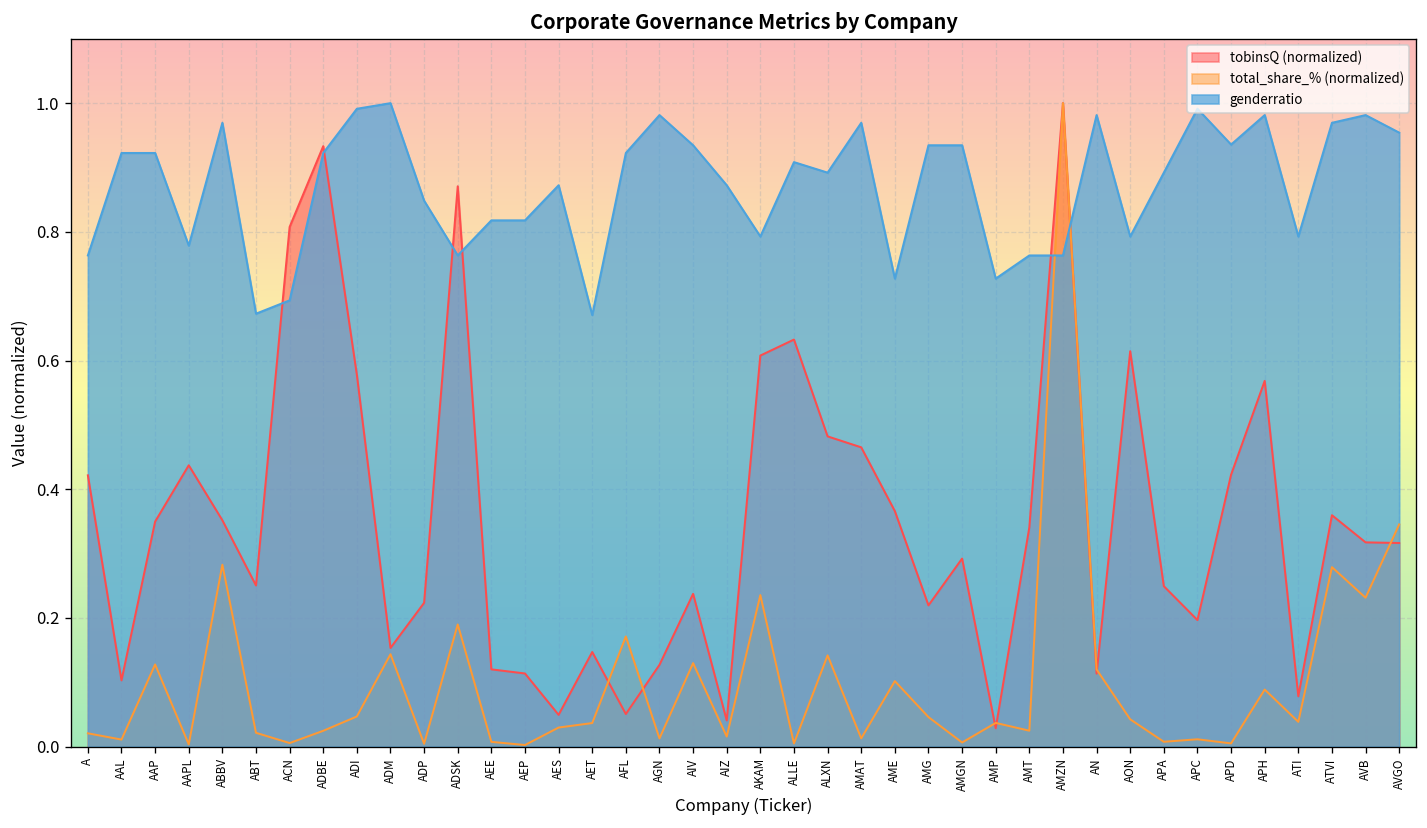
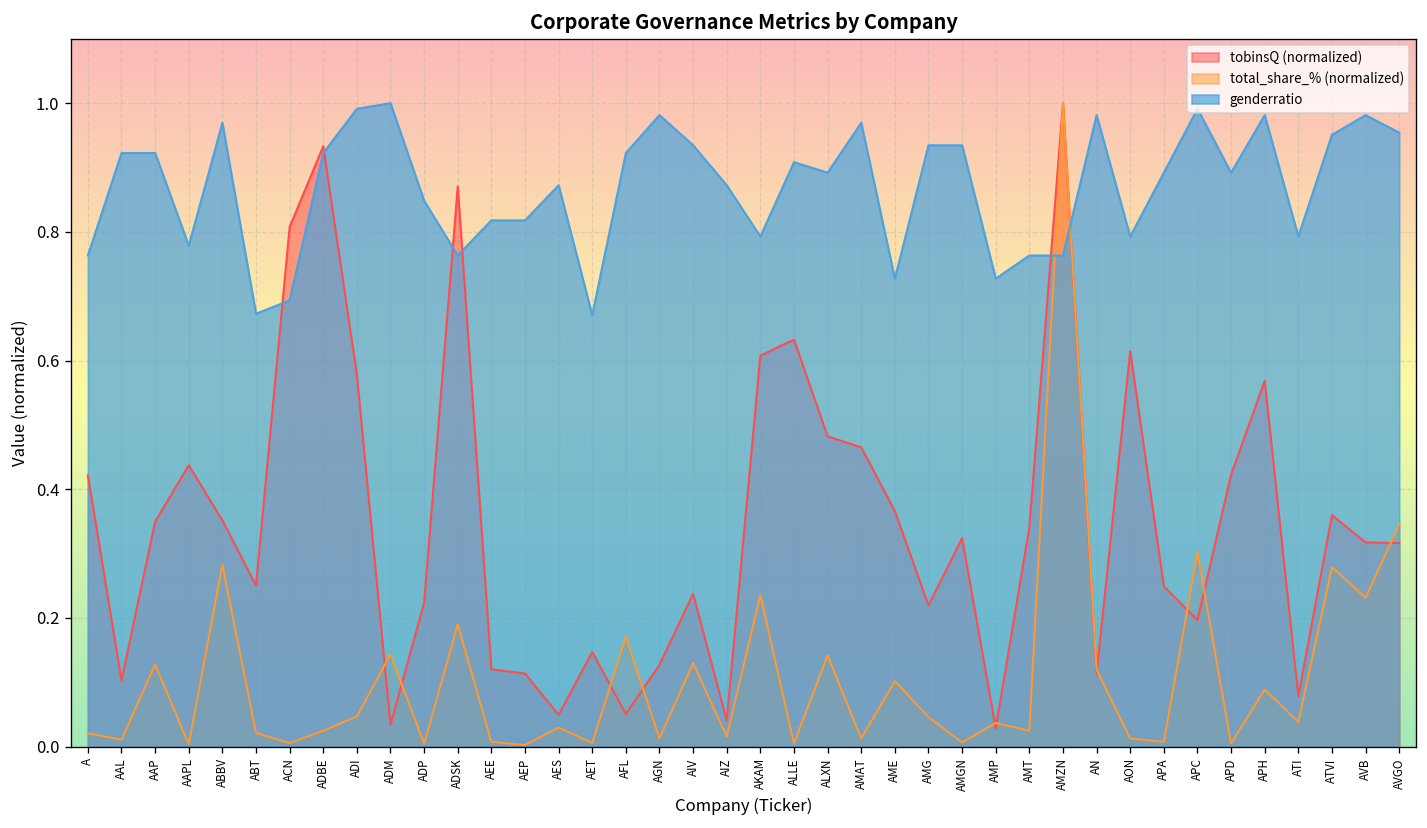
  {
    "tobinsQ (normalized)": {
      "A": 0.42,
      "AAL": 0.10,
      "AAP": 0.35,
      "AAPL": 0.44,
      "ABBV": 0.35,
      "ABT": 0.25,
      "ACN": 0.81,
      "ADBE": 0.93,
      "ADI": 0.58,
-     "ADM": 0.15,
+     "ADM": 0.03,
      "ADP": 0.22,
      "ADSK": 0.87,
      "AEE": 0.12,
      "AEP": 0.11,
      "AES": 0.05,
      "AET": 0.15,
      "AFL": 0.05,
      "AGN": 0.13,
      "AIV": 0.24,
      "AIZ": 0.04,
      "AKAM": 0.61,
      "ALLE": 0.63,
      "ALXN": 0.48,
      "AMAT": 0.47,
      "AME": 0.37,
      "AMG": 0.22,
-     "AMGN": 0.29,
+     "AMGN": 0.32,
      "AMP": 0.03,
      "AMT": 0.34,
      "AN": 0.11,
      "AON": 0.61,
      "APA": 0.25,
      "APC": 0.20,
      "APD": 0.42,
      "APH": 0.57,
      "ATI": 0.08,
      "ATVI": 0.36,
      "AVB": 0.32,
      "AVGO": 0.32
    },
    "total_share_% (normalized)": {
      "A": 0.02,
      "AAL": 0.01,
      "AAP": 0.13,
      "AAPL": 0.00,
      "ABBV": 0.28,
      "ABT": 0.02,
      "ACN": 0.01,
      "ADBE": 0.02,
      "ADI": 0.05,
      "ADM": 0.14,
      "ADP": 0.00,
      "ADSK": 0.19,
      "AEE": 0.01,
      "AEP": 0.00,
      "AES": 0.03,
-     "AET": 0.04,
+     "AET": 0.01,
      "AFL": 0.17,
      "AGN": 0.01,
      "AIV": 0.13,
      "AIZ": 0.02,
      "AKAM": 0.24,
      "ALLE": 0.00,
      "ALXN": 0.14,
      "AMAT": 0.01,
      "AME": 0.10,
      "AMG": 0.05,
      "AMGN": 0.01,
      "AMP": 0.04,
      "AMT": 0.02,
      "AN": 0.12,
-     "AON": 0.04,
+     "AON": 0.01,
      "APA": 0.01,
-     "APC": 0.01,
+     "APC": 0.30,
      "APD": 0.01,
      "APH": 0.09,
      "ATI": 0.04,
      "ATVI": 0.28,
      "AVB": 0.23,
      "AVGO": 0.35
    },
    "genderratio": {
      "A": 0.76,
      "AAL": 0.92,
      "AAP": 0.92,
      "AAPL": 0.78,
      "ABBV": 0.97,
      "ABT": 0.67,
      "ACN": 0.69,
      "ADBE": 0.92,
      "ADI": 0.99,
      "ADM": 1.00,
      "ADP": 0.85,
      "ADSK": 0.76,
      "AEE": 0.82,
      "AEP": 0.82,
      "AES": 0.87,
      "AET": 0.67,
      "AFL": 0.92,
      "AGN": 0.98,
      "AIV": 0.93,
      "AIZ": 0.87,
      "AKAM": 0.79,
      "ALLE": 0.91,
      "ALXN": 0.89,
      "AMAT": 0.97,
      "AME": 0.73,
      "AMG": 0.93,
      "AMGN": 0.93,
      "AMP": 0.73,
      "AMT": 0.76,
      "AMZN": 0.76,
      "AN": 0.98,
      "AON": 0.79,
      "APA": 0.89,
      "APC": 0.99,
-     "APD": 0.94,
+     "APD": 0.89,
      "APH": 0.98,
      "ATI": 0.79,
-     "ATVI": 0.97,
+     "ATVI": 0.95,
      "AVB": 0.98,
      "AVGO": 0.95
    }
  }
